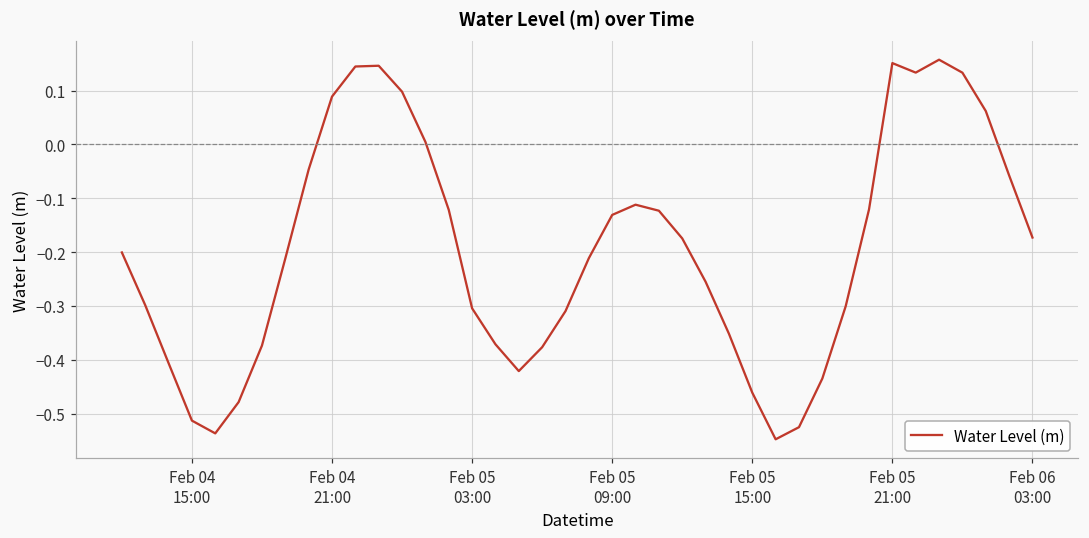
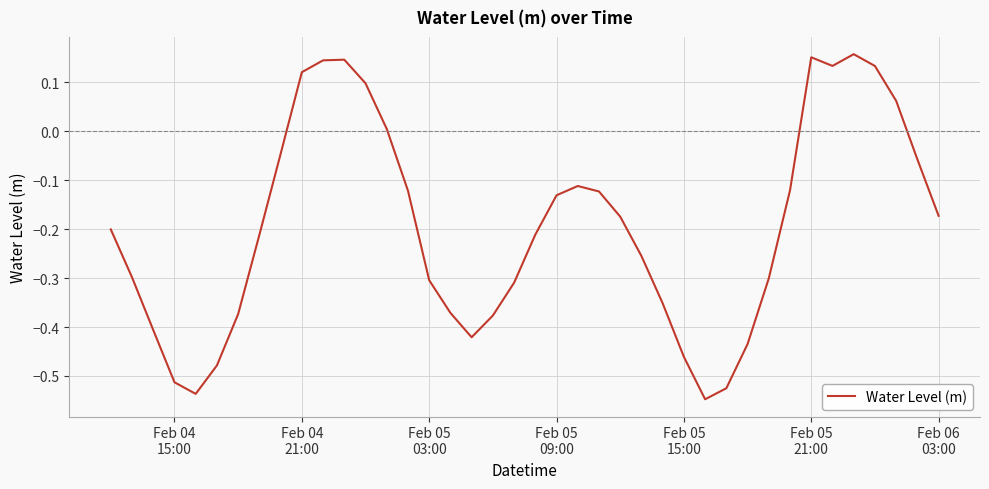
  {
    "Feb 04 15:00": -0.51,
-   "Feb 04 21:00": 0.09,
+   "Feb 04 21:00": 0.12,
    "Feb 05 03:00": -0.30,
    "Feb 05 09:00": -0.13,
    "Feb 05 15:00": -0.46,
    "Feb 05 21:00": 0.15,
    "Feb 06 03:00": -0.17
  }
